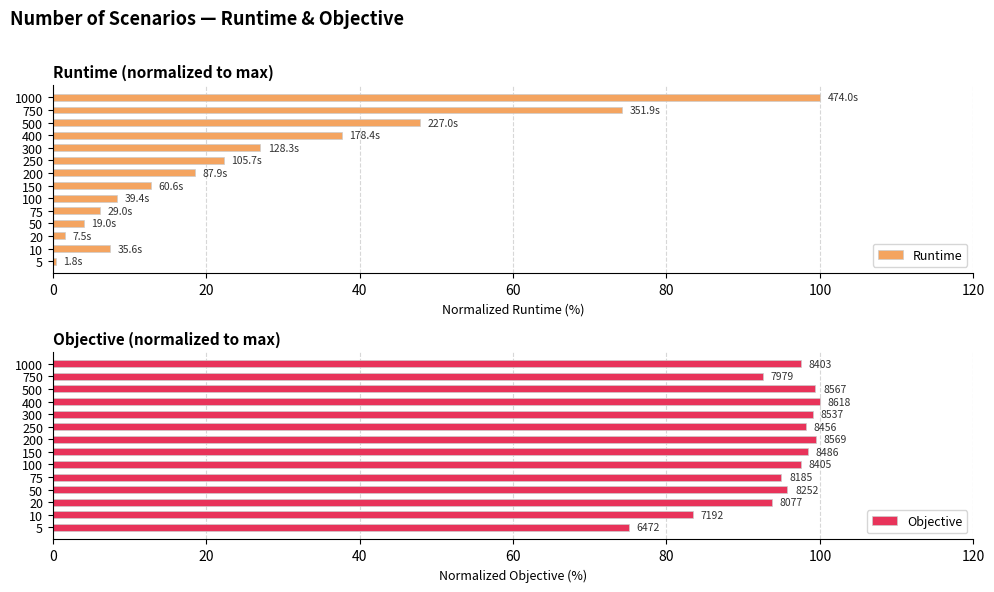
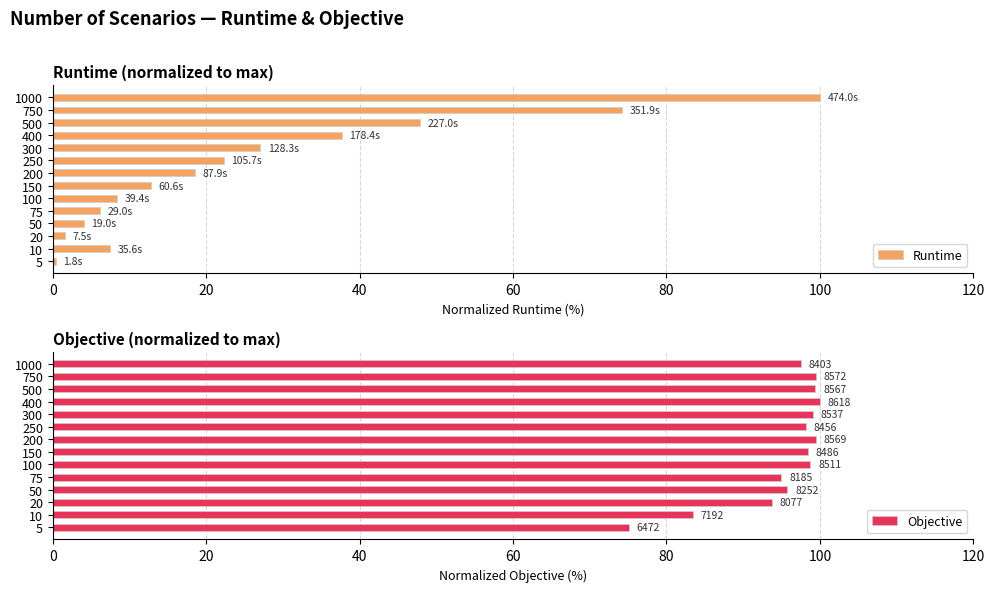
  {
    "Runtime (normalized to max)": {
      "10": "7.5s"
    },
    "Objective (normalized to max)": {
-     "750": "7979",
-     "100": "8405"
+     "750": "8572",
+     "100": "8511"
    }
  }
